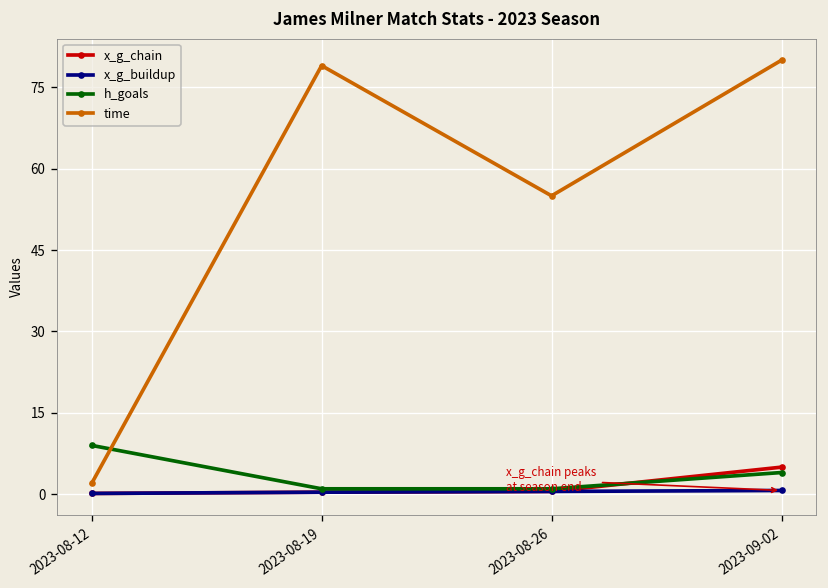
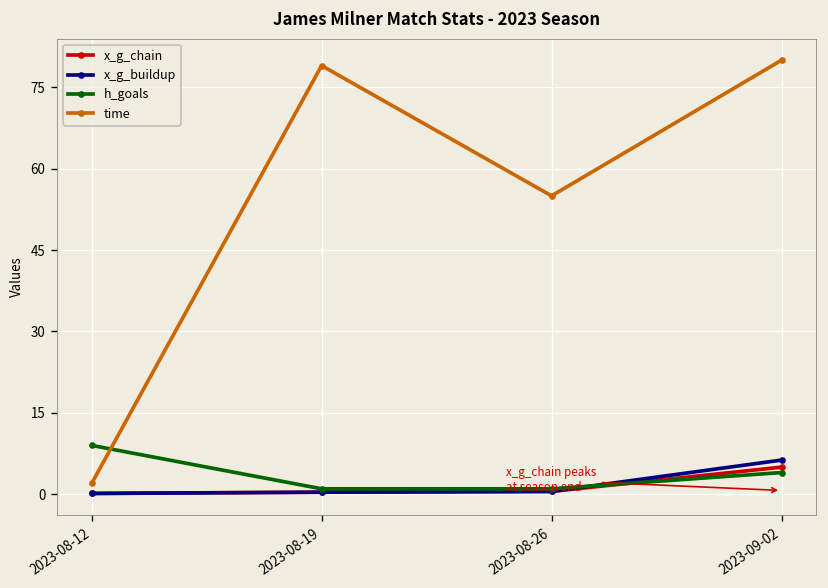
  {
    "x_g_chain": {
      "2023-09-02": 5
    },
    "x_g_buildup": {
-     "2023-09-02": 1
+     "2023-09-02": 6
    },
    "h_goals": {
      "2023-08-12": 9,
      "2023-08-19": 1,
      "2023-09-02": 4
    },
    "time": {
      "2023-08-12": 2,
      "2023-08-19": 79,
      "2023-08-26": 55,
      "2023-09-02": 80
    }
  }
